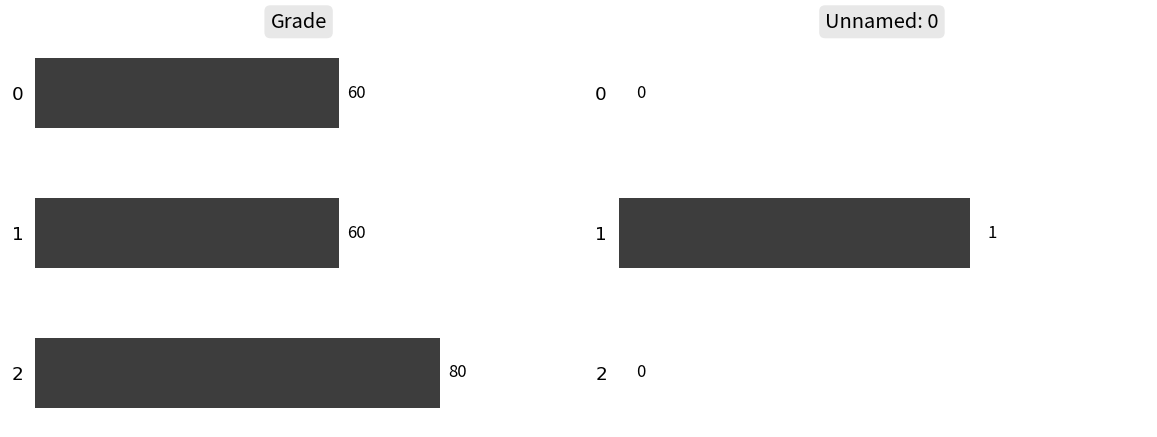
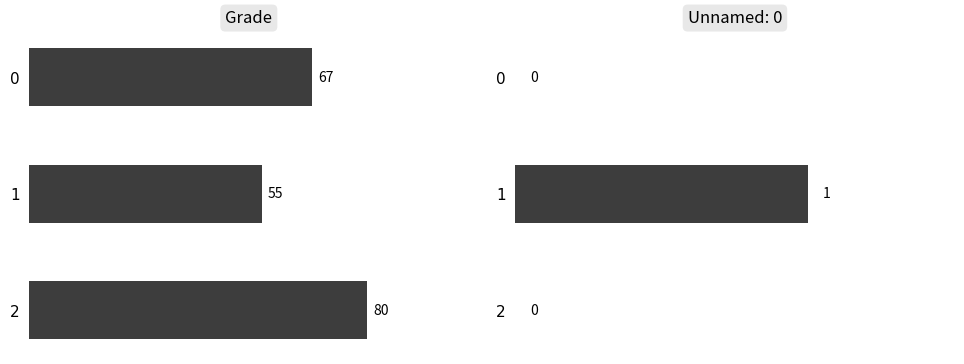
  {
    "Grade": {
-     "0": 60,
-     "1": 60,
+     "0": 67,
+     "1": 55,
      "2": 80
    },
    "Unnamed: 0": {
      "0": 0,
      "1": 1,
      "2": 0
    }
  }
